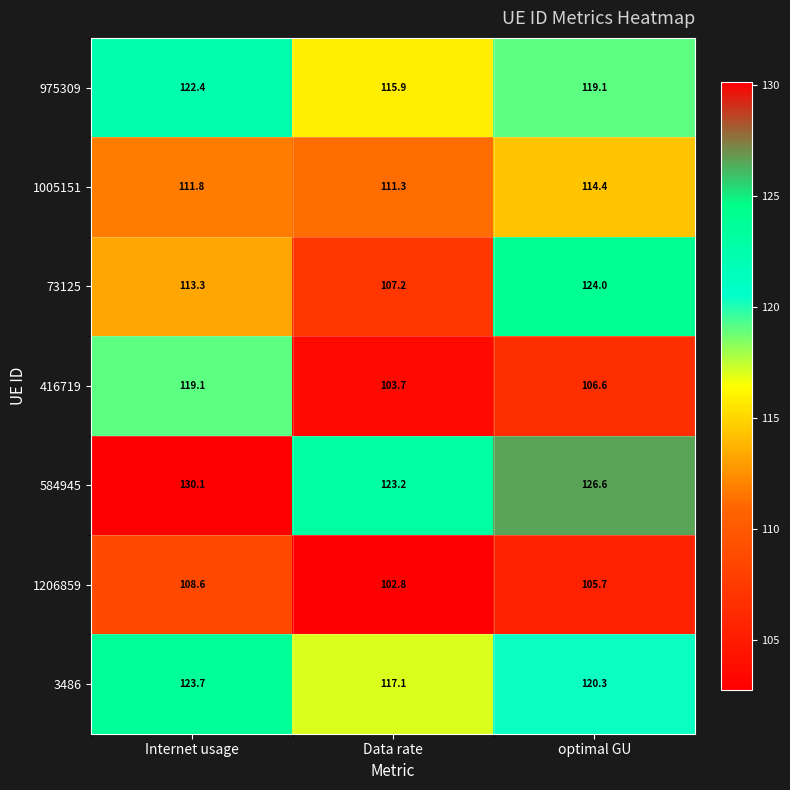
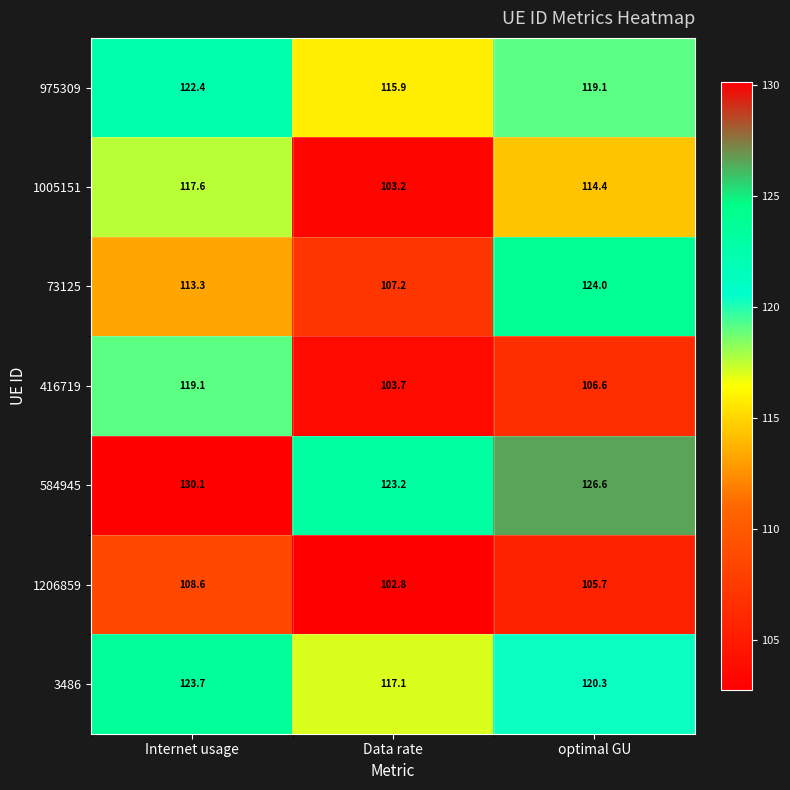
  {
    "975309": {
      "Internet usage": 122.4,
      "Data rate": 115.9,
      "optimal GU": 119.1
    },
    "1005151": {
-     "Internet usage": 111.8,
-     "Data rate": 111.3,
+     "Internet usage": 117.6,
+     "Data rate": 103.2,
      "optimal GU": 114.4
    },
    "73125": {
      "Internet usage": 113.3,
      "Data rate": 107.2,
      "optimal GU": 124.0
    },
    "416719": {
      "Internet usage": 119.1,
      "Data rate": 103.7,
      "optimal GU": 106.6
    },
    "584945": {
      "Internet usage": 130.1,
      "Data rate": 123.2,
      "optimal GU": 126.6
    },
    "1206859": {
      "Internet usage": 108.6,
      "Data rate": 102.8,
      "optimal GU": 105.7
    },
    "3486": {
      "Internet usage": 123.7,
      "Data rate": 117.1,
      "optimal GU": 120.3
    }
  }
